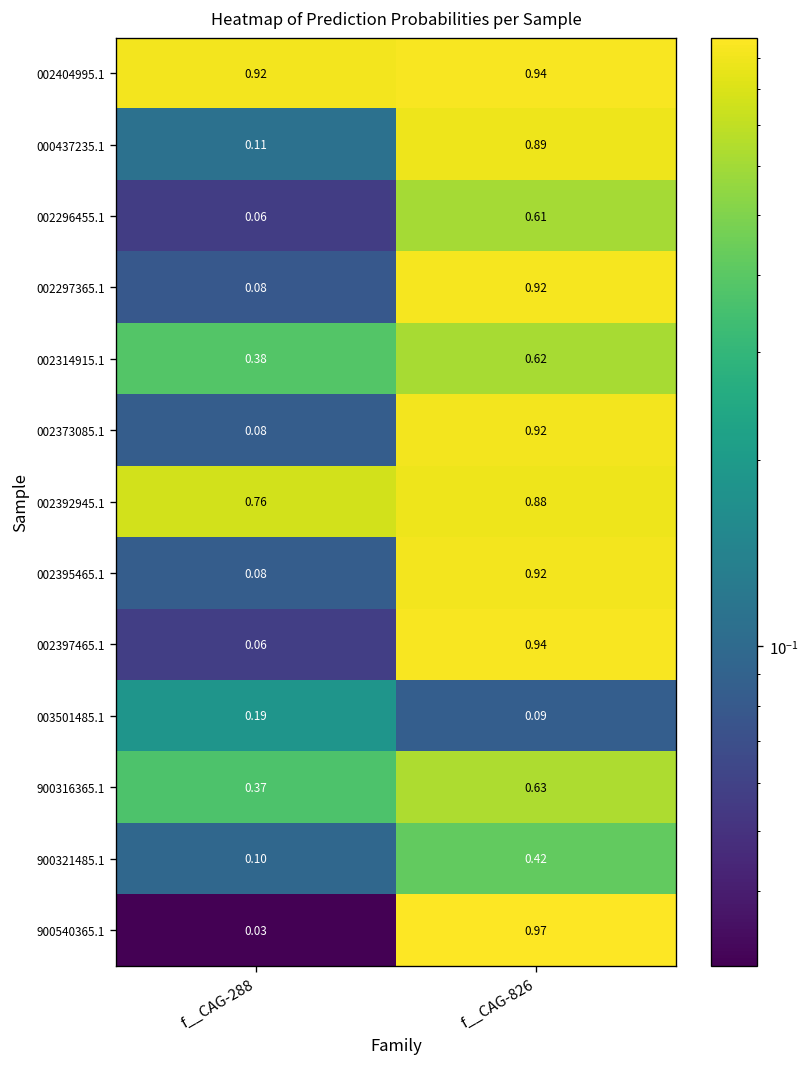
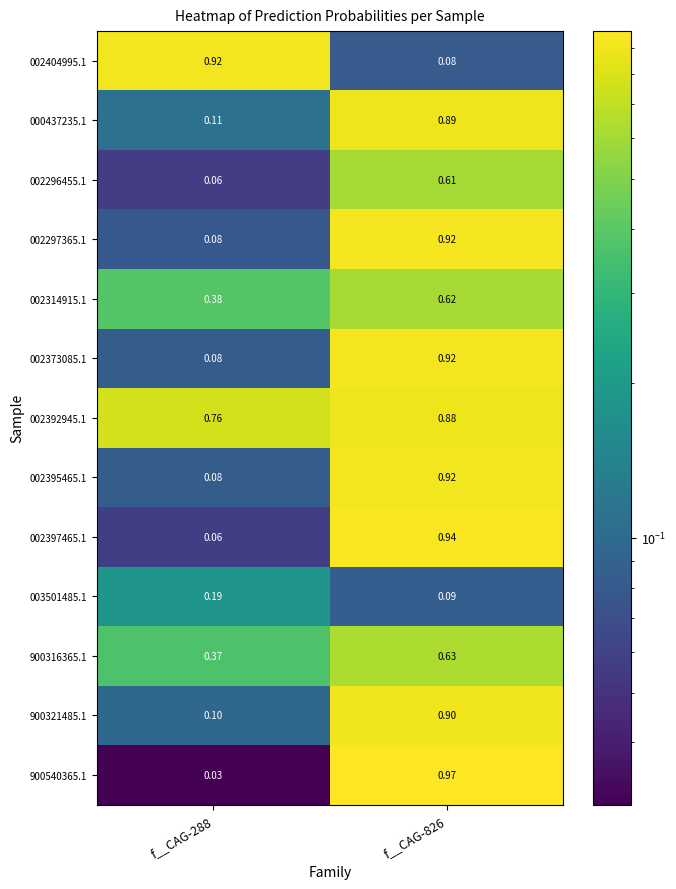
  {
    "002404995.1": {
      "f__CAG-288": 0.92,
-     "f__CAG-826": 0.94
+     "f__CAG-826": 0.08
    },
    "000437235.1": {
      "f__CAG-288": 0.11,
      "f__CAG-826": 0.89
    },
    "002296455.1": {
      "f__CAG-288": 0.06,
      "f__CAG-826": 0.61
    },
    "002297365.1": {
      "f__CAG-288": 0.08,
      "f__CAG-826": 0.92
    },
    "002314915.1": {
      "f__CAG-288": 0.38,
      "f__CAG-826": 0.62
    },
    "002373085.1": {
      "f__CAG-288": 0.08,
      "f__CAG-826": 0.92
    },
    "002392945.1": {
      "f__CAG-288": 0.76,
      "f__CAG-826": 0.88
    },
    "002395465.1": {
      "f__CAG-288": 0.08,
      "f__CAG-826": 0.92
    },
    "002397465.1": {
      "f__CAG-288": 0.06,
      "f__CAG-826": 0.94
    },
    "003501485.1": {
      "f__CAG-288": 0.19,
      "f__CAG-826": 0.09
    },
    "900316365.1": {
      "f__CAG-288": 0.37,
      "f__CAG-826": 0.63
    },
    "900321485.1": {
      "f__CAG-288": 0.10,
-     "f__CAG-826": 0.42
+     "f__CAG-826": 0.90
    },
    "900540365.1": {
      "f__CAG-288": 0.03,
      "f__CAG-826": 0.97
    }
  }
